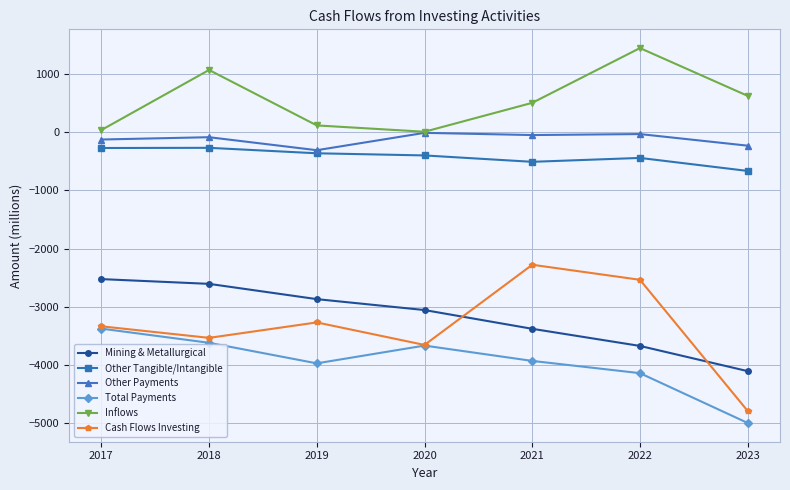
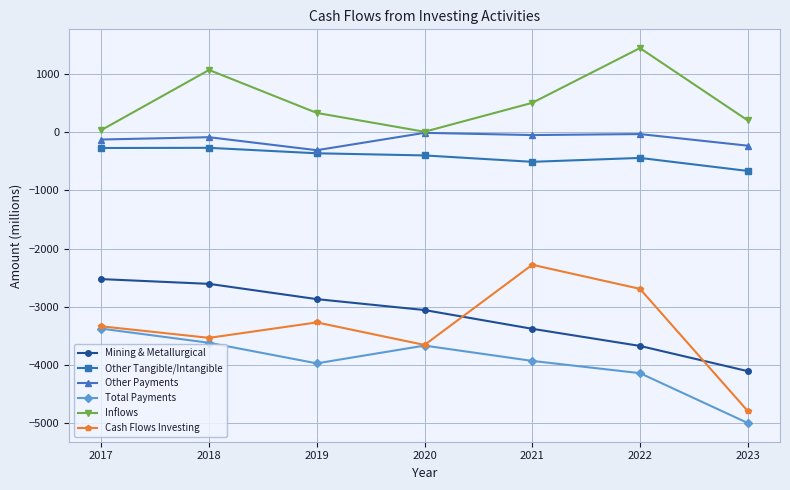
  {
    "Inflows": {
      "2017": 0,
      "2018": 1100,
-     "2019": 100,
+     "2019": 300,
      "2021": 500,
      "2022": 1500,
-     "2023": 600
+     "2023": 200
    },
    "Cash Flows Investing": {
      "2018": -3500,
      "2019": -3300,
      "2021": -2300,
-     "2022": -2500,
+     "2022": -2700,
      "2023": -4800
    }
  }
